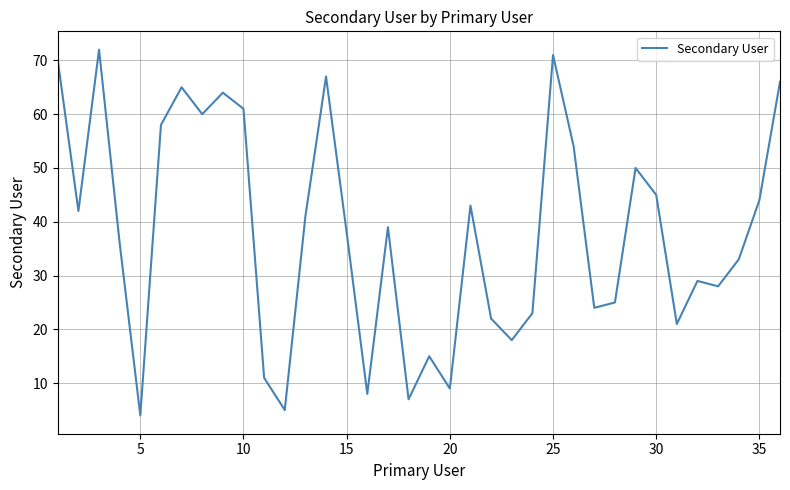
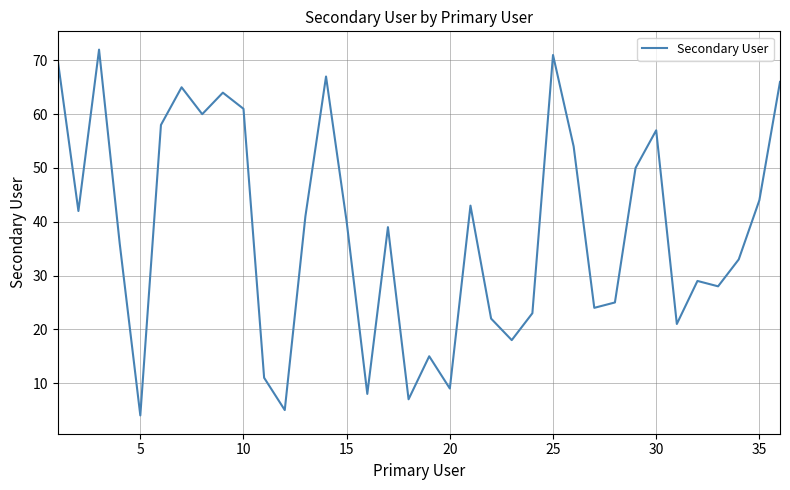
  {
    "5": 4,
    "10": 61,
-   "15": 38,
+   "15": 40,
    "20": 9,
    "25": 71,
-   "30": 45,
+   "30": 57,
    "35": 44
  }
